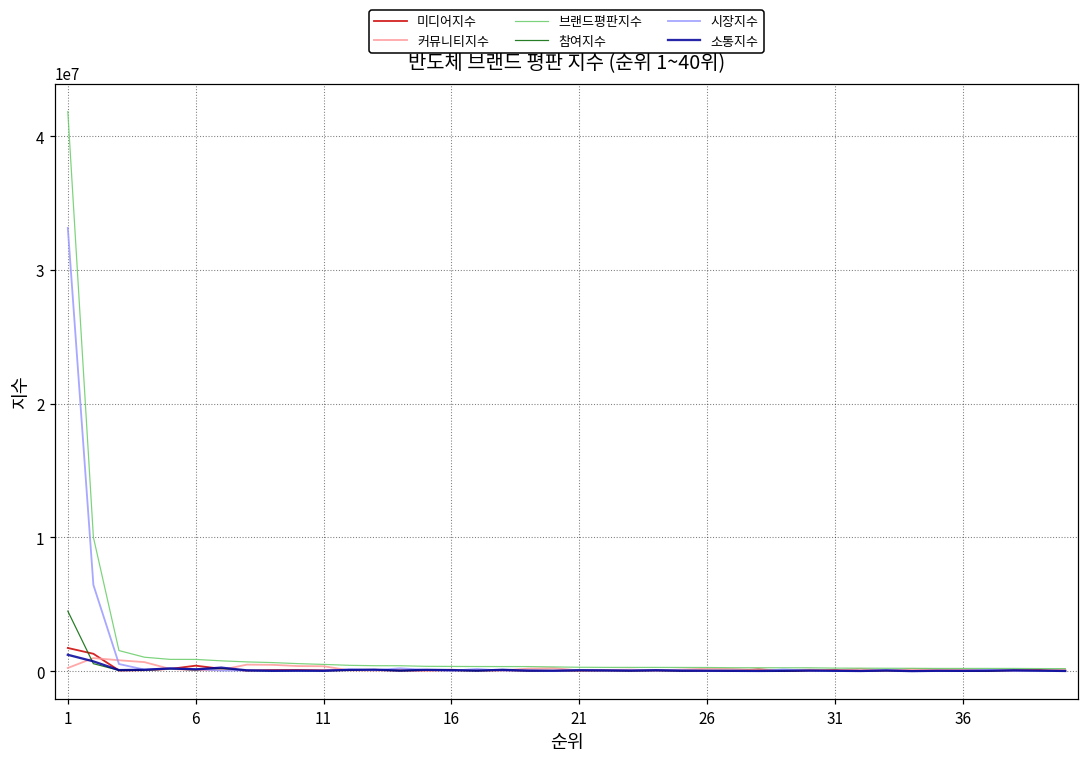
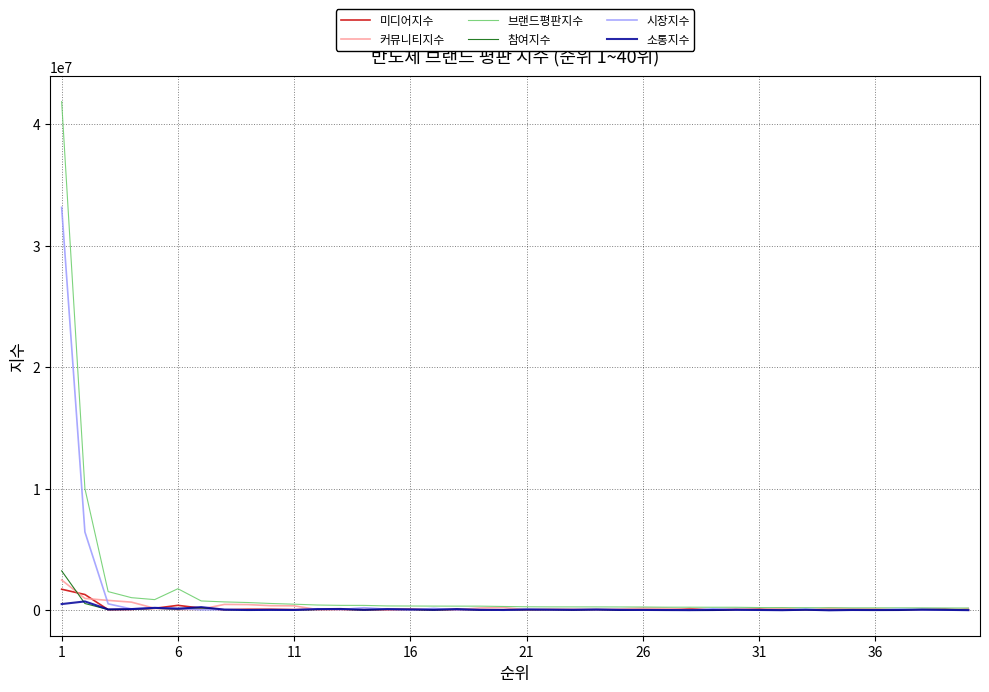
  {
    "미디어지수": {
      "1": 1700000,
      "6": 400000
    },
    "커뮤니티지수": {
-     "1": 200000
+     "1": 2500000
    },
    "브랜드평판지수": {
      "1": 41800000,
-     "6": 900000,
+     "6": 1800000,
      "16": 400000
    },
    "참여지수": {
-     "1": 4500000
+     "1": 3200000
    },
    "시장지수": {
      "1": 33100000
    },
    "소통지수": {
-     "1": 1200000
+     "1": 500000
    }
  }
